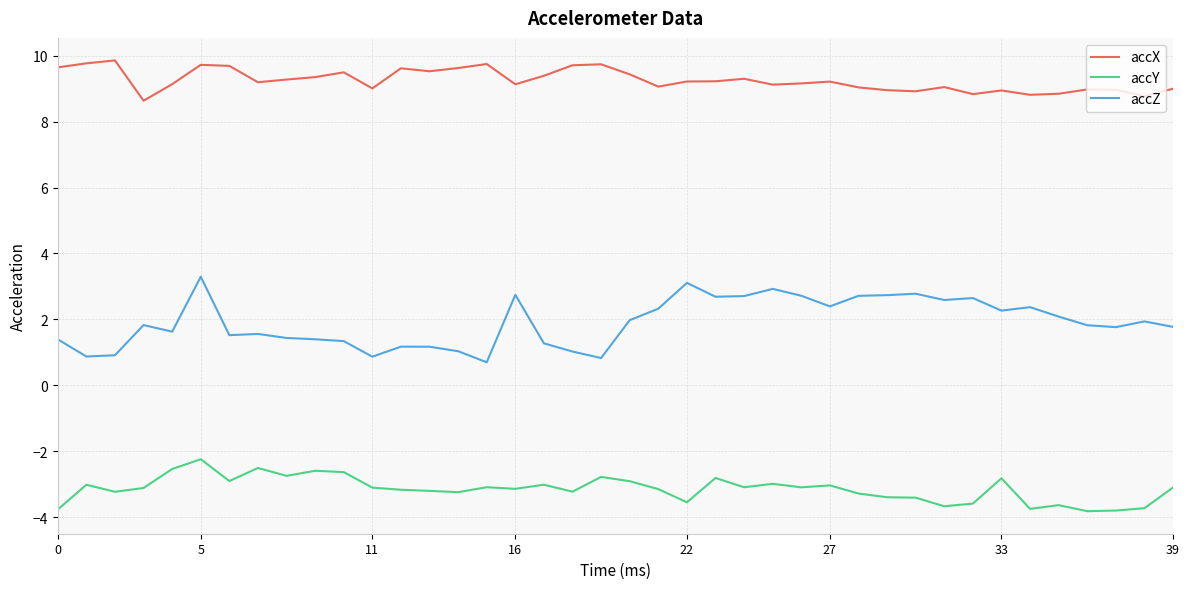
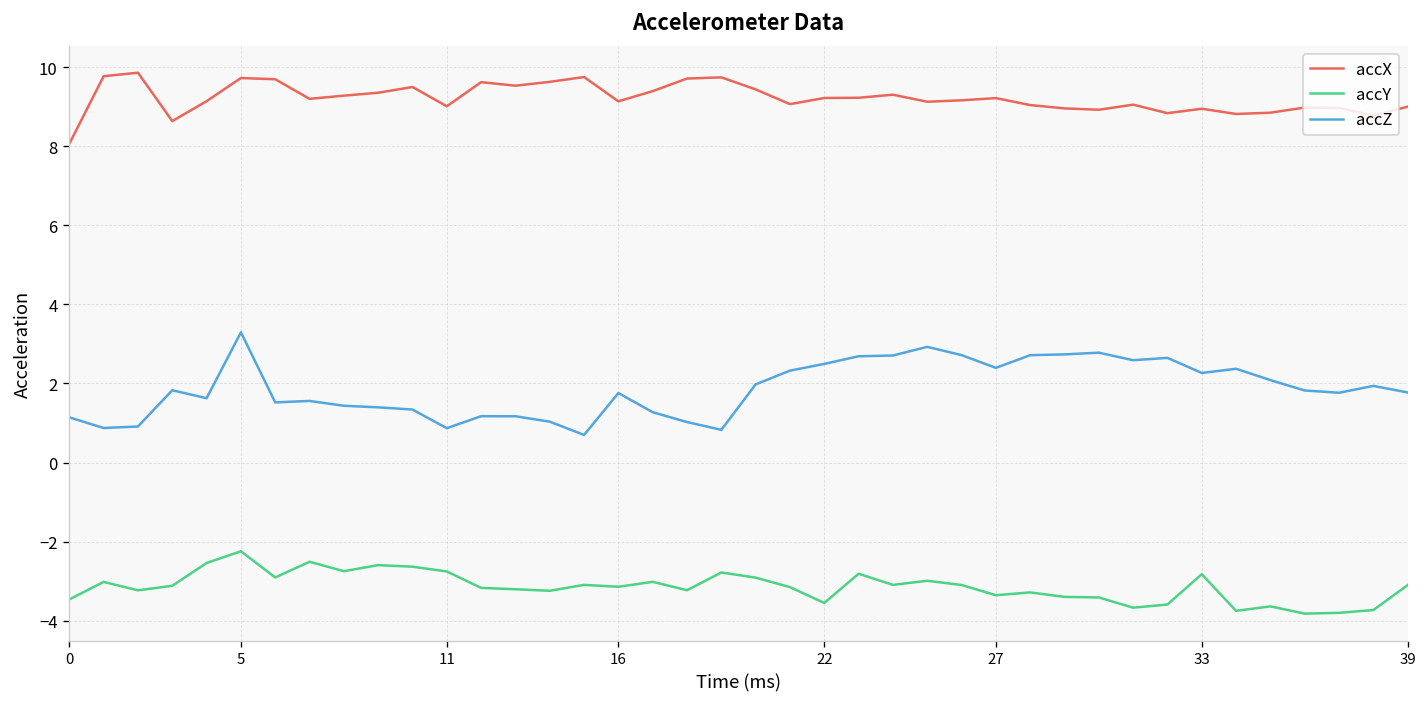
  {
    "accX": {
-     "0": 9.6,
+     "0": 8.1,
      "5": 9.7,
      "11": 9.0,
      "16": 9.1,
      "22": 9.2,
      "27": 9.2,
      "33": 8.9,
      "39": 9.0
    },
    "accY": {
-     "0": -3.8,
+     "0": -3.5,
      "5": -2.2,
-     "11": -3.1,
+     "11": -2.8,
      "16": -3.1,
      "22": -3.6,
-     "27": -3.0,
+     "27": -3.4,
      "33": -2.8,
      "39": -3.1
    },
    "accZ": {
-     "0": 1.4,
+     "0": 1.1,
      "5": 3.3,
      "11": 0.9,
-     "16": 2.7,
-     "22": 3.1,
+     "16": 1.8,
+     "22": 2.5,
      "27": 2.4,
      "33": 2.3,
      "39": 1.8
    }
  }
